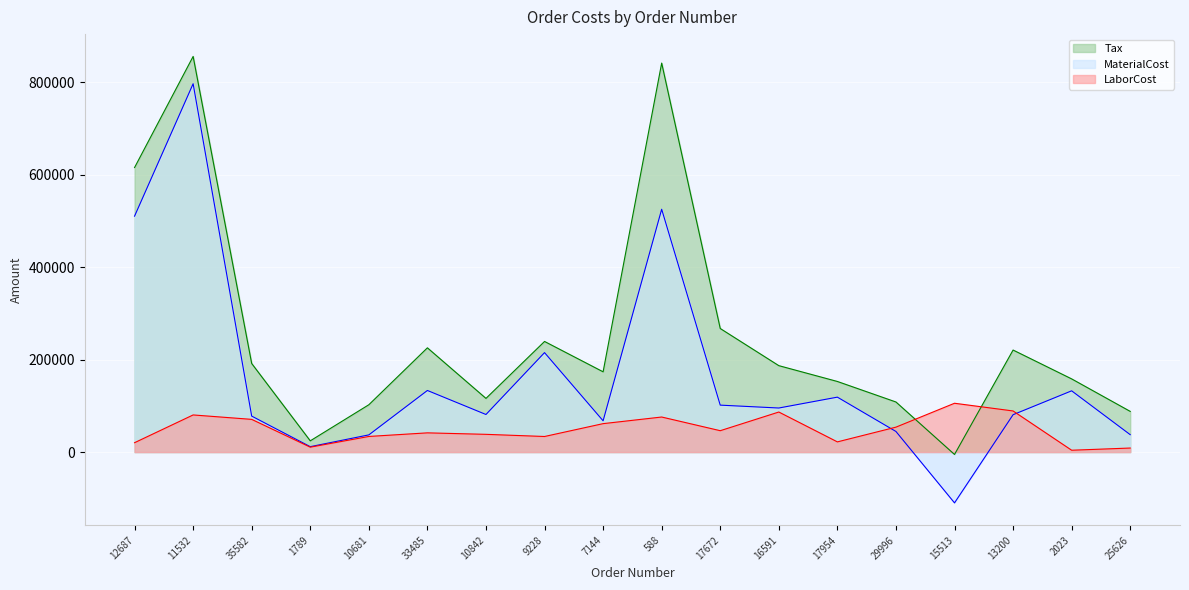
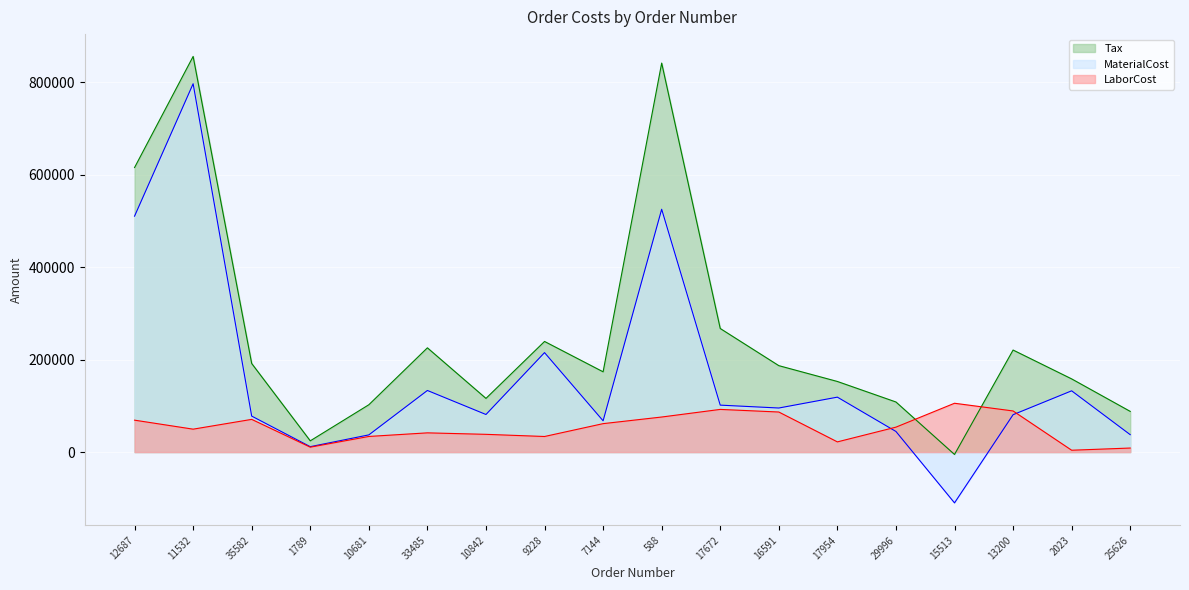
  {
    "LaborCost": {
-     "12687": 20000,
-     "11532": 80000,
+     "12687": 70000,
+     "11532": 50000,
      "35582": 70000,
      "33485": 40000,
      "10842": 40000,
      "9228": 30000,
      "7144": 60000,
      "588": 80000,
-     "17672": 50000,
+     "17672": 90000,
      "16591": 90000,
      "17954": 20000,
      "29996": 50000,
      "15513": 110000,
      "13200": 90000,
      "2023": 0,
      "25626": 10000
    }
  }
